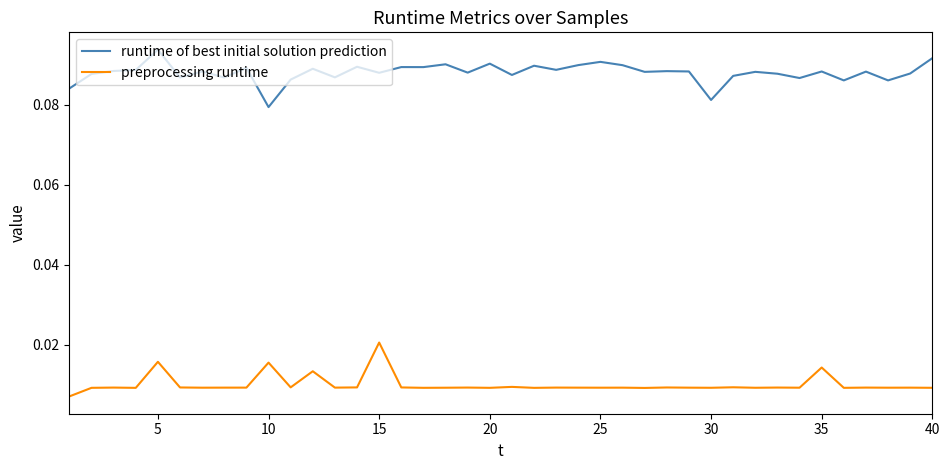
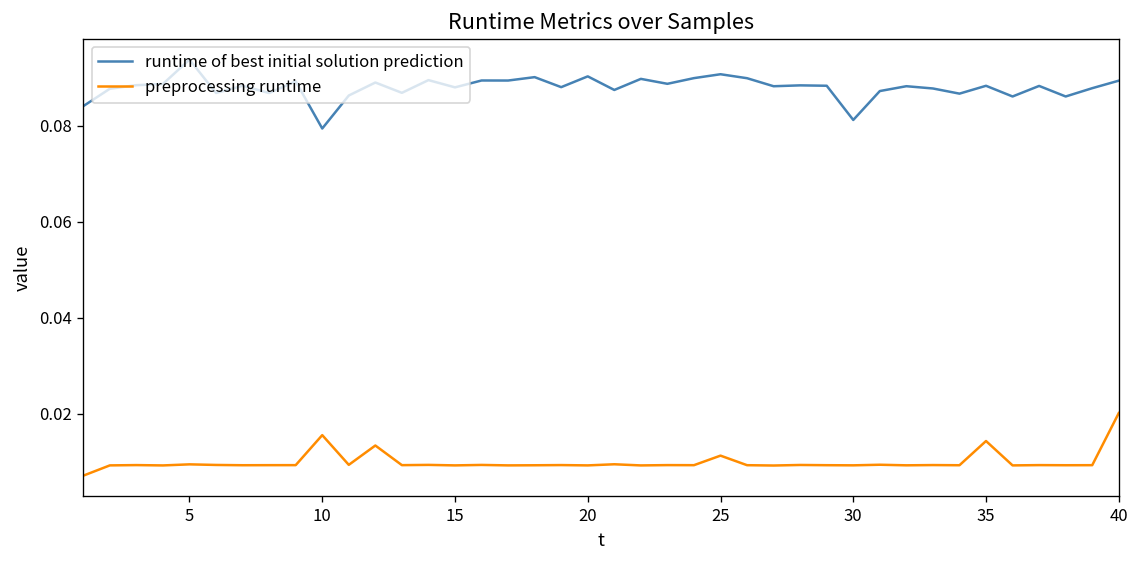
  {
    "runtime of best initial solution prediction": {
      "10": 0.079,
      "20": 0.090,
      "25": 0.091,
      "30": 0.081,
      "35": 0.088,
-     "40": 0.092
+     "40": 0.089
    },
    "preprocessing runtime": {
-     "5": 0.016,
+     "5": 0.009,
      "10": 0.015,
-     "15": 0.021,
+     "15": 0.009,
      "20": 0.009,
-     "25": 0.009,
+     "25": 0.011,
      "30": 0.009,
      "35": 0.014,
-     "40": 0.009
+     "40": 0.020
    }
  }
